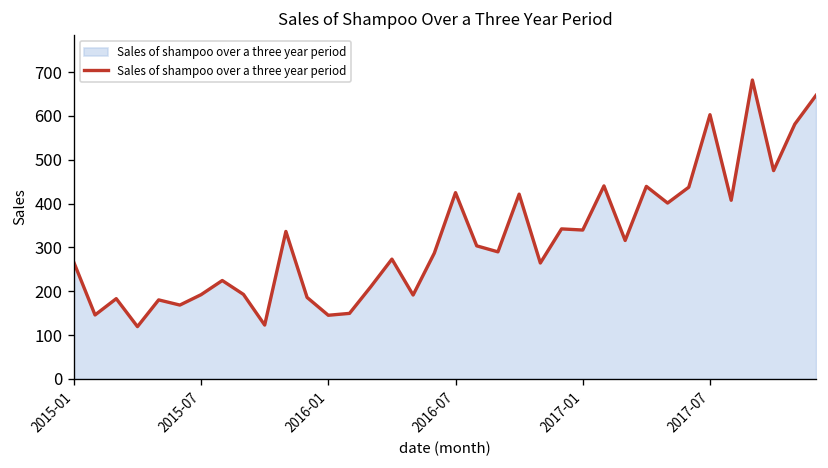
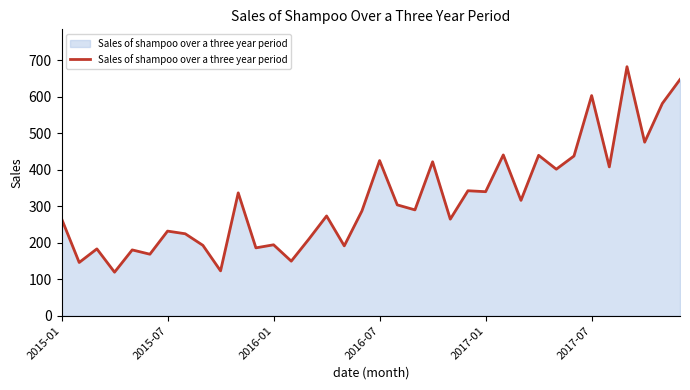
  {
    "2015-01": 270,
-   "2015-07": 190,
-   "2016-01": 150,
+   "2015-07": 230,
+   "2016-01": 190,
    "2016-07": 430,
    "2017-01": 340,
    "2017-07": 600
  }
